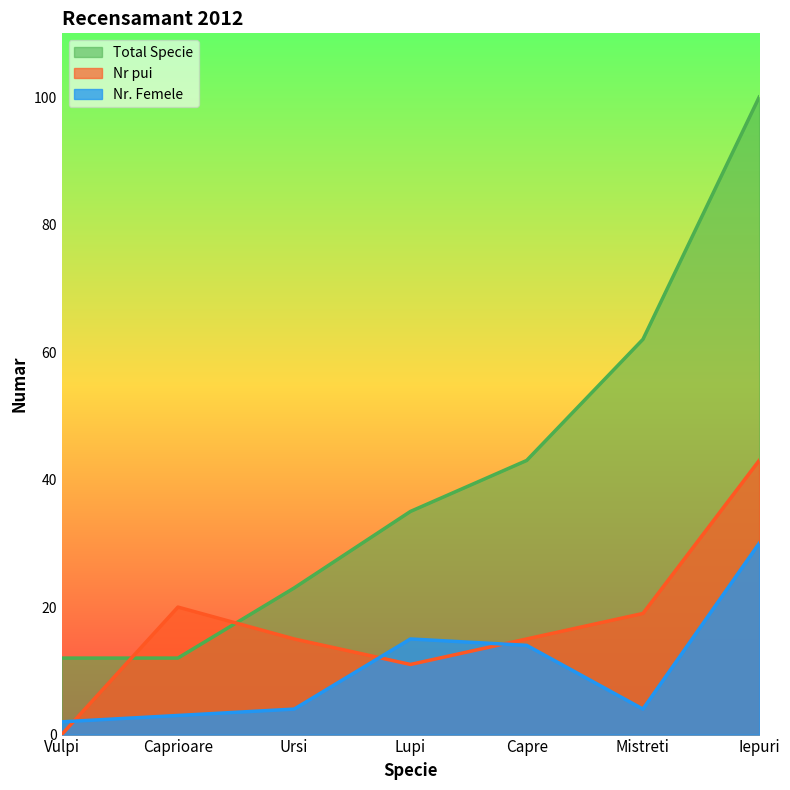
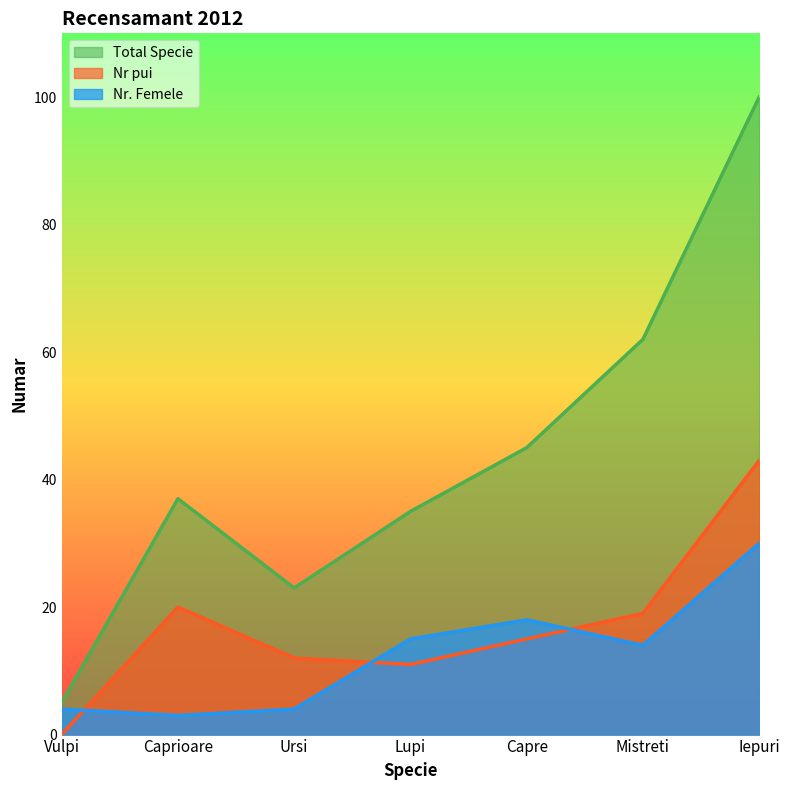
  {
    "Total Specie": {
-     "Vulpi": 12,
-     "Caprioare": 12,
+     "Vulpi": 5,
+     "Caprioare": 37,
      "Ursi": 23,
      "Lupi": 35,
-     "Capre": 43,
+     "Capre": 45,
      "Mistreti": 62,
      "Iepuri": 100
    },
    "Nr pui": {
      "Vulpi": 0,
      "Caprioare": 20,
-     "Ursi": 15,
+     "Ursi": 12,
      "Lupi": 11,
      "Capre": 15,
      "Mistreti": 19,
      "Iepuri": 43
    },
    "Nr. Femele": {
-     "Vulpi": 2,
+     "Vulpi": 4,
      "Caprioare": 3,
      "Ursi": 4,
      "Lupi": 15,
-     "Capre": 14,
-     "Mistreti": 4,
+     "Capre": 18,
+     "Mistreti": 14,
      "Iepuri": 30
    }
  }
